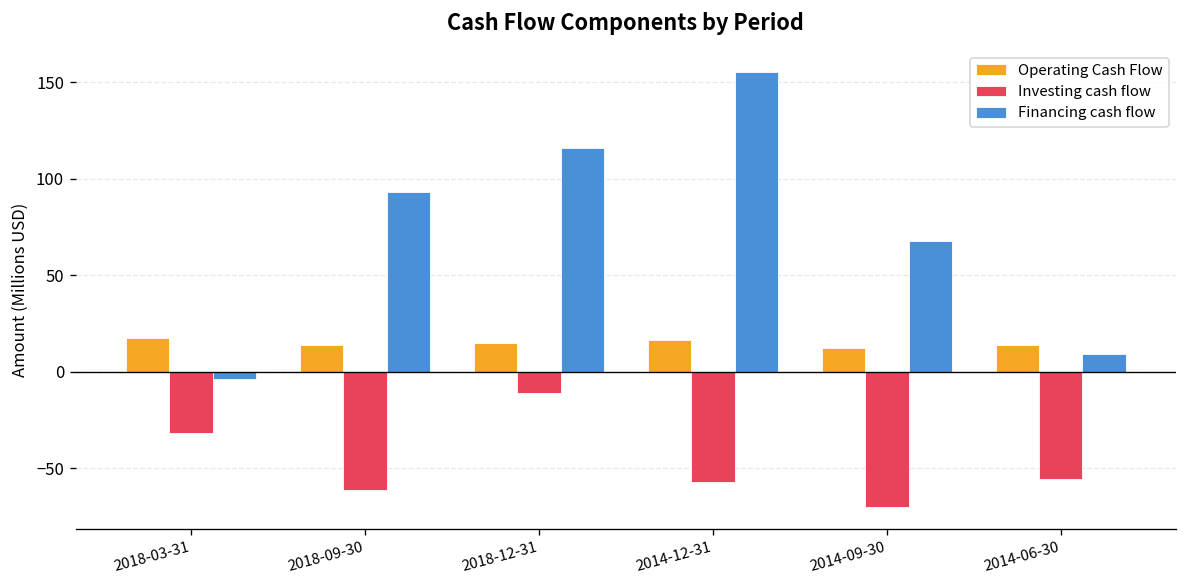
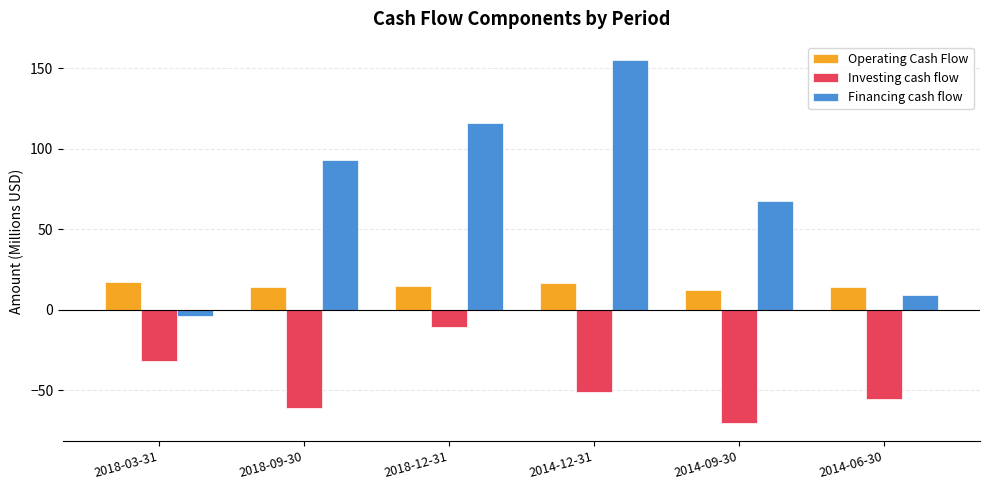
  {
    "Operating Cash Flow": {
      "2018-03-31": 17,
      "2018-09-30": 14,
      "2018-12-31": 15,
      "2014-12-31": 16,
      "2014-09-30": 12,
      "2014-06-30": 14
    },
    "Investing cash flow": {
      "2018-03-31": -32,
      "2018-09-30": -61,
      "2018-12-31": -11,
-     "2014-12-31": -57,
+     "2014-12-31": -51,
      "2014-09-30": -70,
      "2014-06-30": -56
    },
    "Financing cash flow": {
      "2018-03-31": -4,
      "2018-09-30": 93,
      "2018-12-31": 116,
      "2014-12-31": 155,
      "2014-09-30": 68,
      "2014-06-30": 9
    }
  }
